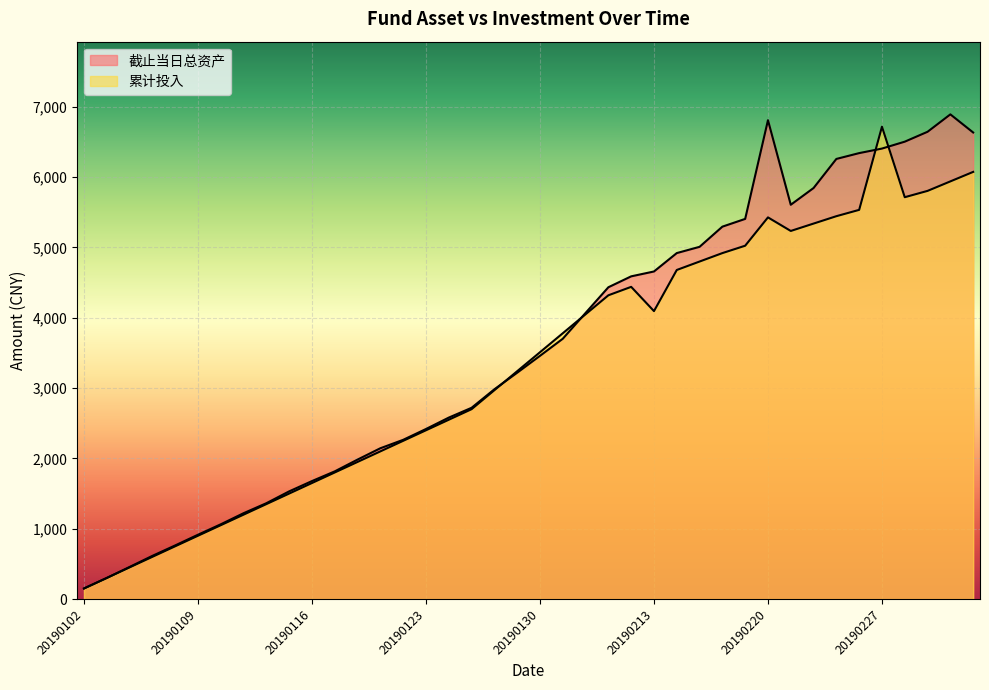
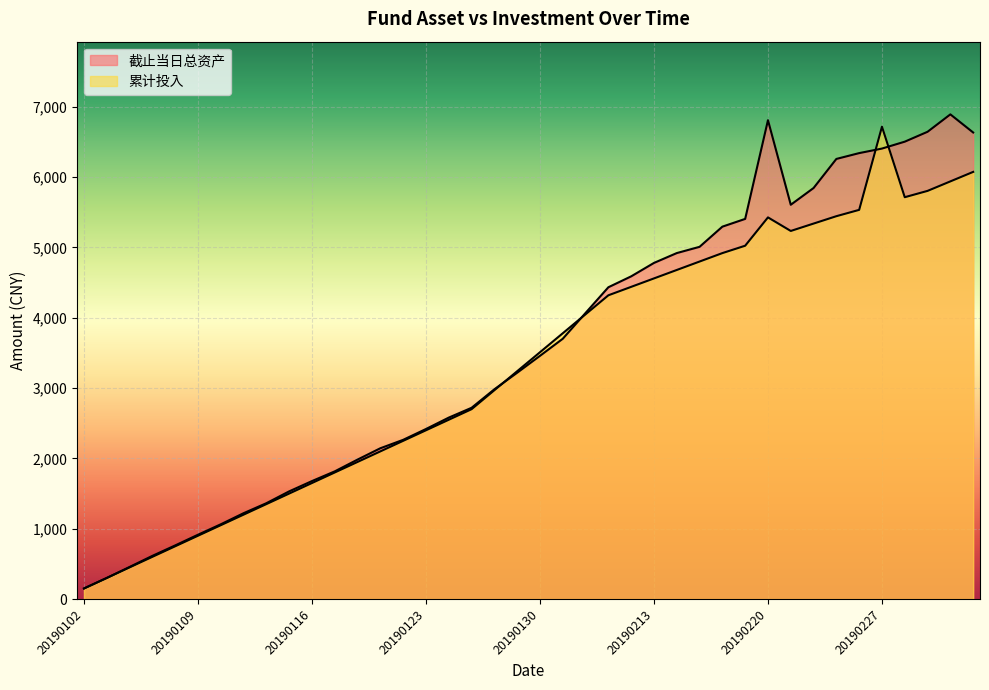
  {
    "截止当日总资产": {
      "20190130": "3,500",
-     "20190213": "4,700",
+     "20190213": "4,800",
      "20190220": "6,800",
      "20190227": "6,400"
    },
    "累计投入": {
      "20190130": "3,500",
-     "20190213": "4,100",
+     "20190213": "4,600",
      "20190220": "5,400",
      "20190227": "6,700"
    }
  }
